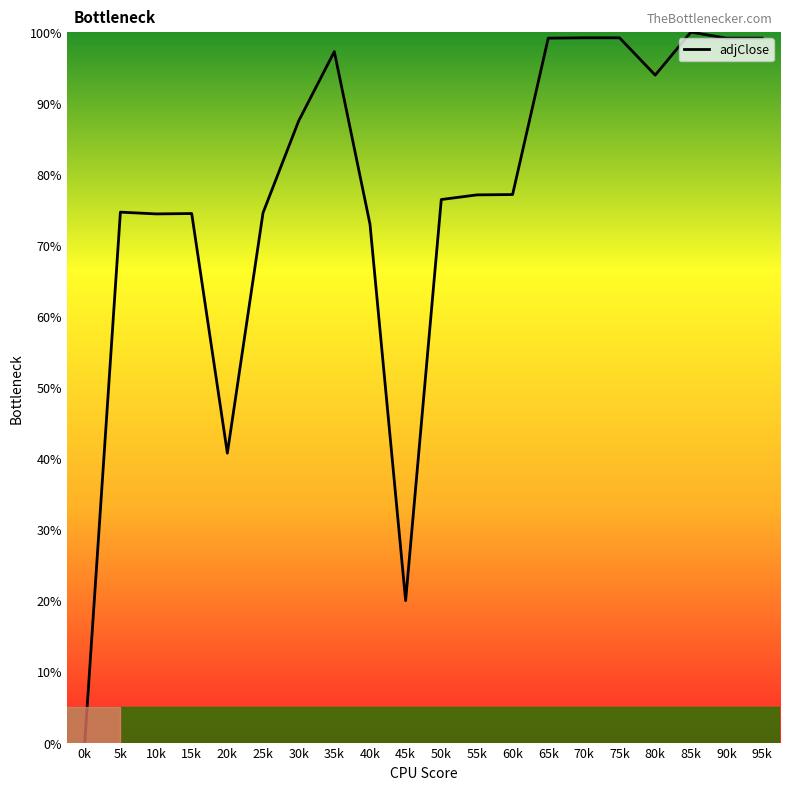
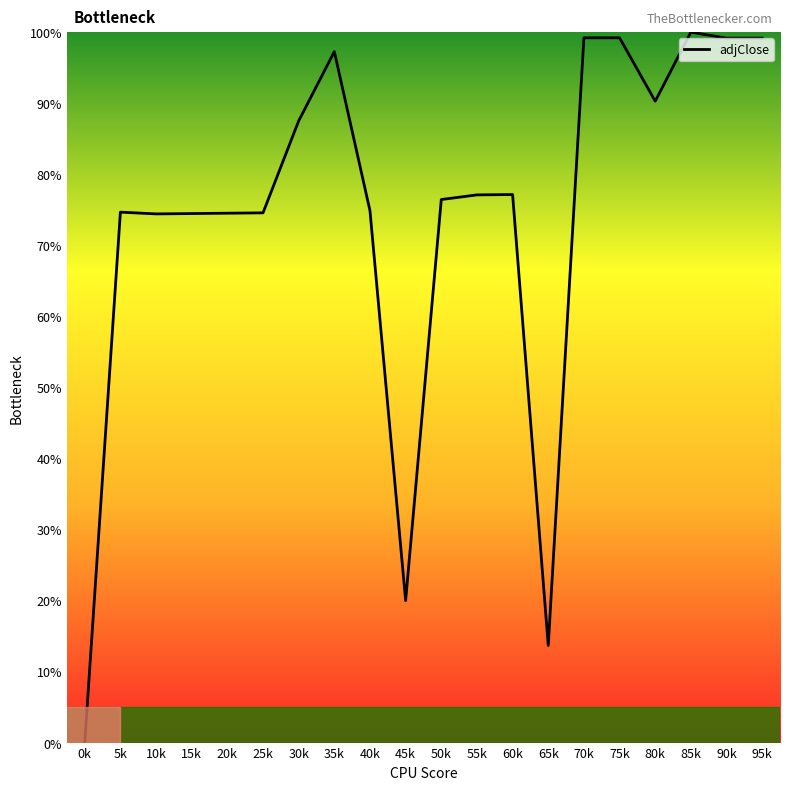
  {
    "5k": "75%",
    "10k": "74%",
    "15k": "74%",
-   "20k": "41%",
+   "20k": "75%",
    "25k": "75%",
    "30k": "88%",
    "35k": "97%",
-   "40k": "73%",
+   "40k": "75%",
    "45k": "20%",
    "50k": "76%",
    "55k": "77%",
    "60k": "77%",
-   "65k": "99%",
+   "65k": "14%",
    "70k": "99%",
    "75k": "99%",
-   "80k": "94%",
+   "80k": "90%",
    "85k": "100%",
    "90k": "99%",
    "95k": "99%"
  }
